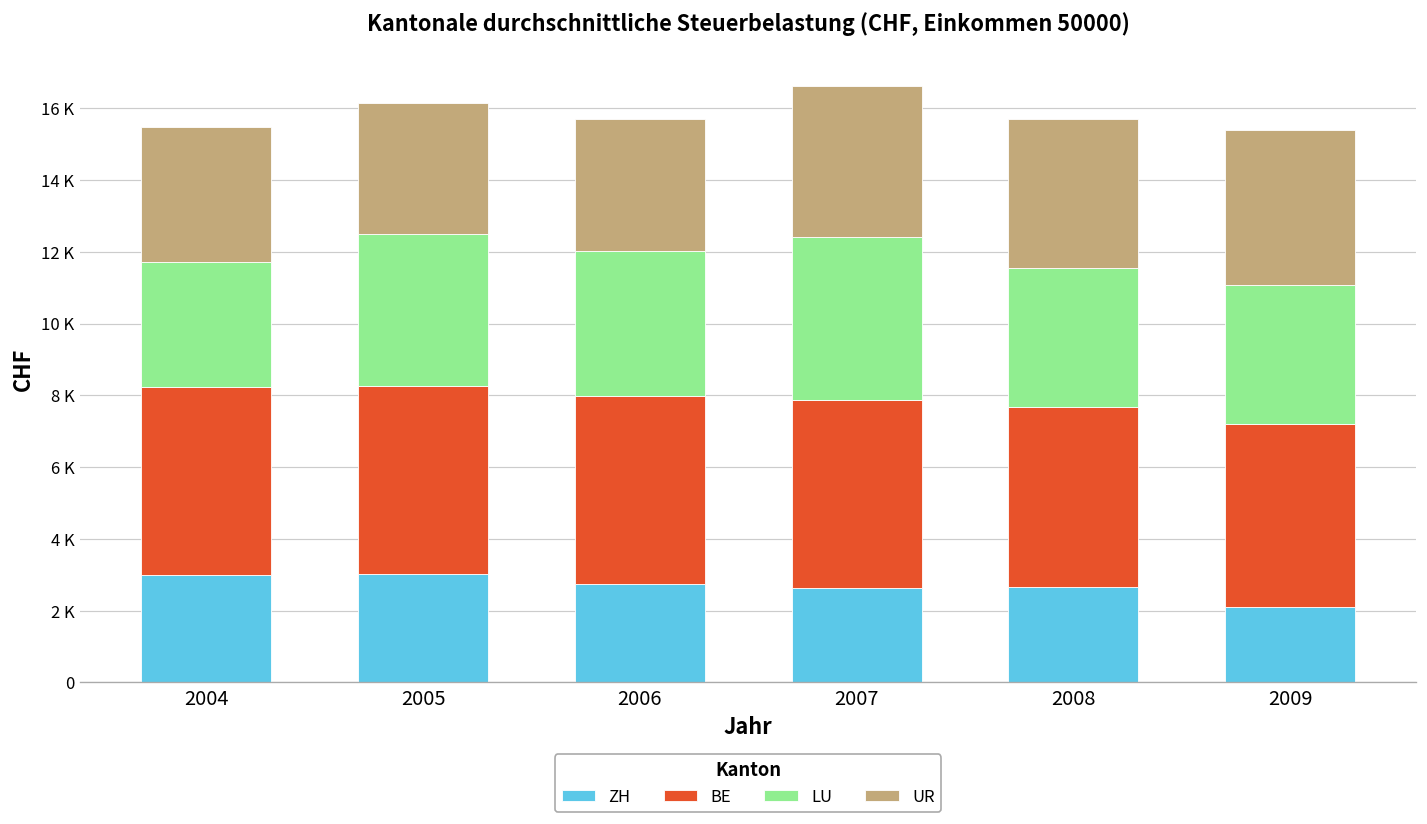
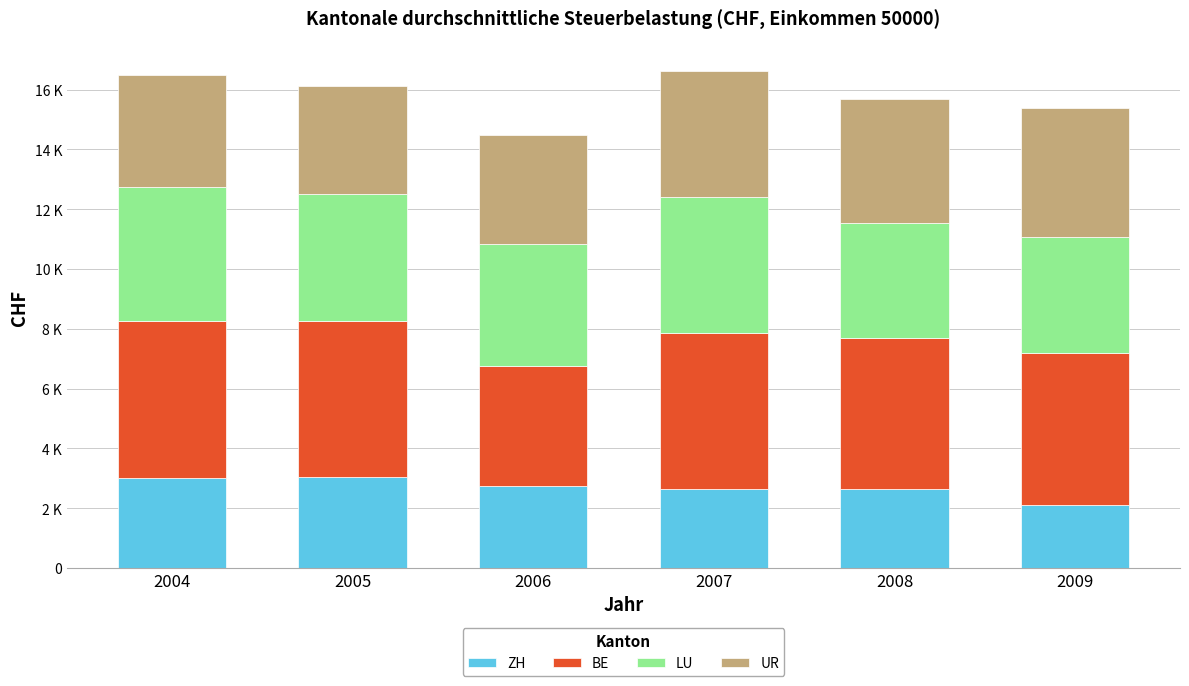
  {
    "ZH": {
      "2004": 3000,
      "2005": 3000,
      "2006": 2700,
      "2007": 2600,
      "2008": 2700,
      "2009": 2100
    },
    "BE": {
      "2004": 5200,
      "2005": 5200,
-     "2006": 5200,
+     "2006": 4000,
      "2007": 5200,
      "2008": 5000,
      "2009": 5100
    },
    "LU": {
-     "2004": 3500,
+     "2004": 4500,
      "2005": 4200,
      "2006": 4100,
      "2007": 4500,
      "2008": 3900,
      "2009": 3900
    },
    "UR": {
      "2004": 3700,
      "2005": 3600,
      "2006": 3700,
      "2007": 4200,
      "2008": 4100,
      "2009": 4300
    }
  }
